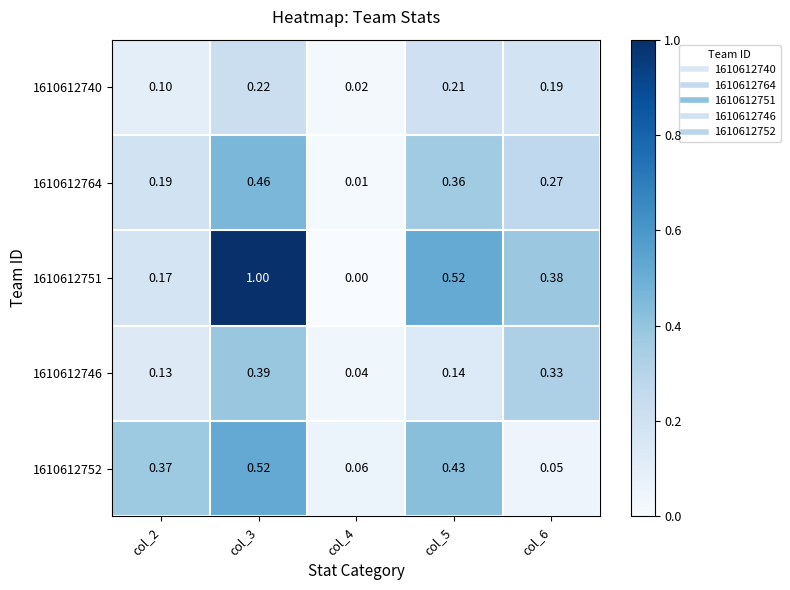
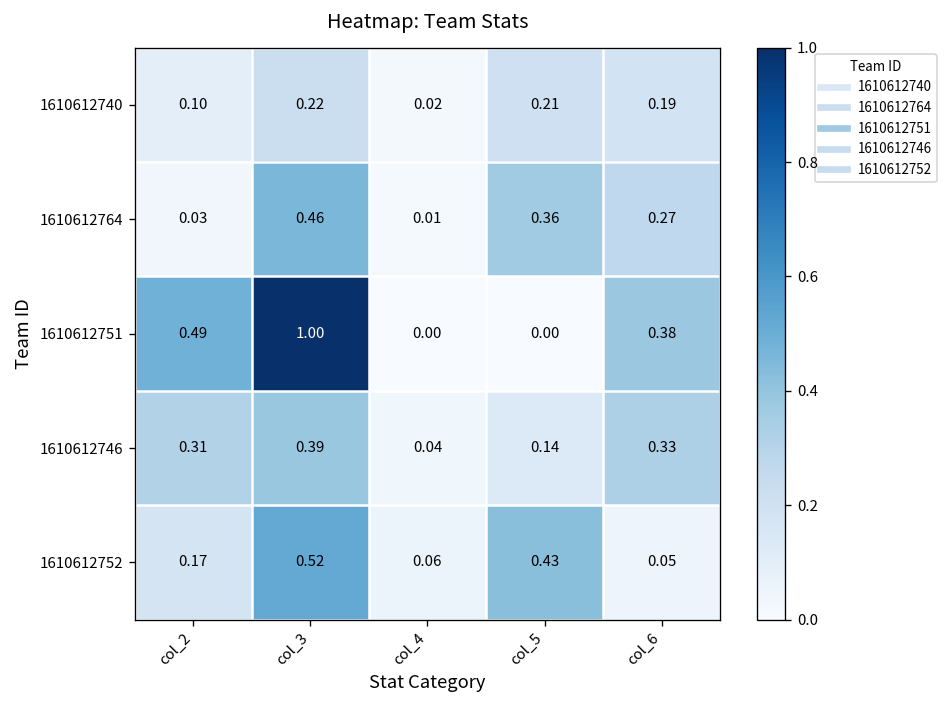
  {
    "1610612740": {
      "col_2": 0.10,
      "col_3": 0.22,
      "col_4": 0.02,
      "col_5": 0.21,
      "col_6": 0.19
    },
    "1610612764": {
-     "col_2": 0.19,
+     "col_2": 0.03,
      "col_3": 0.46,
      "col_4": 0.01,
      "col_5": 0.36,
      "col_6": 0.27
    },
    "1610612751": {
-     "col_2": 0.17,
+     "col_2": 0.49,
      "col_3": 1.00,
      "col_4": 0.00,
-     "col_5": 0.52,
+     "col_5": 0.00,
      "col_6": 0.38
    },
    "1610612746": {
-     "col_2": 0.13,
+     "col_2": 0.31,
      "col_3": 0.39,
      "col_4": 0.04,
      "col_5": 0.14,
      "col_6": 0.33
    },
    "1610612752": {
-     "col_2": 0.37,
+     "col_2": 0.17,
      "col_3": 0.52,
      "col_4": 0.06,
      "col_5": 0.43,
      "col_6": 0.05
    }
  }
